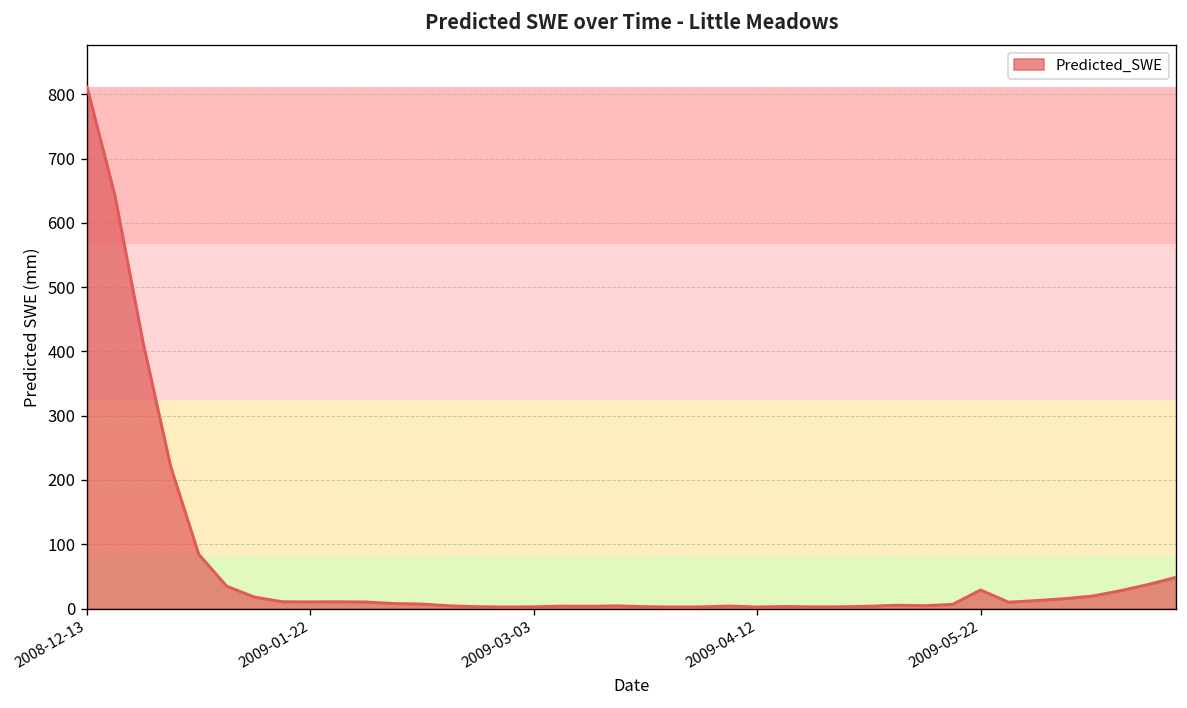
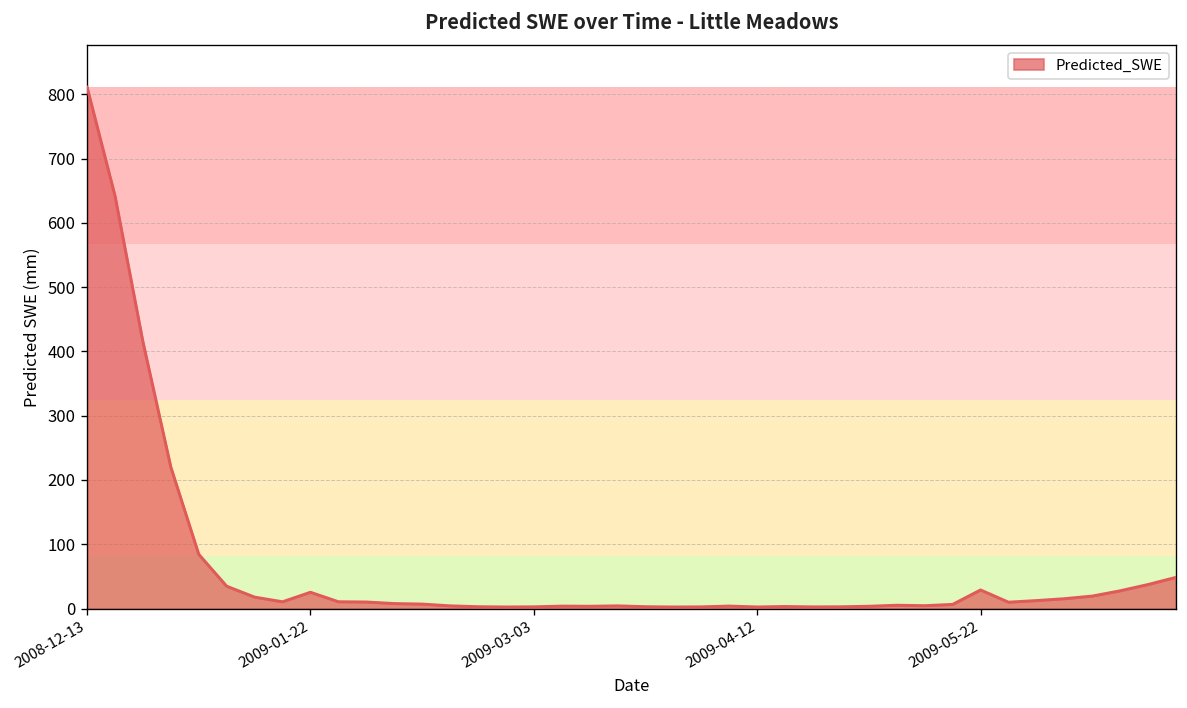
  {
    "2008-12-13": 810,
-   "2009-01-22": 10,
+   "2009-01-22": 30,
    "2009-03-03": 0,
    "2009-04-12": 0,
    "2009-05-22": 30
  }
